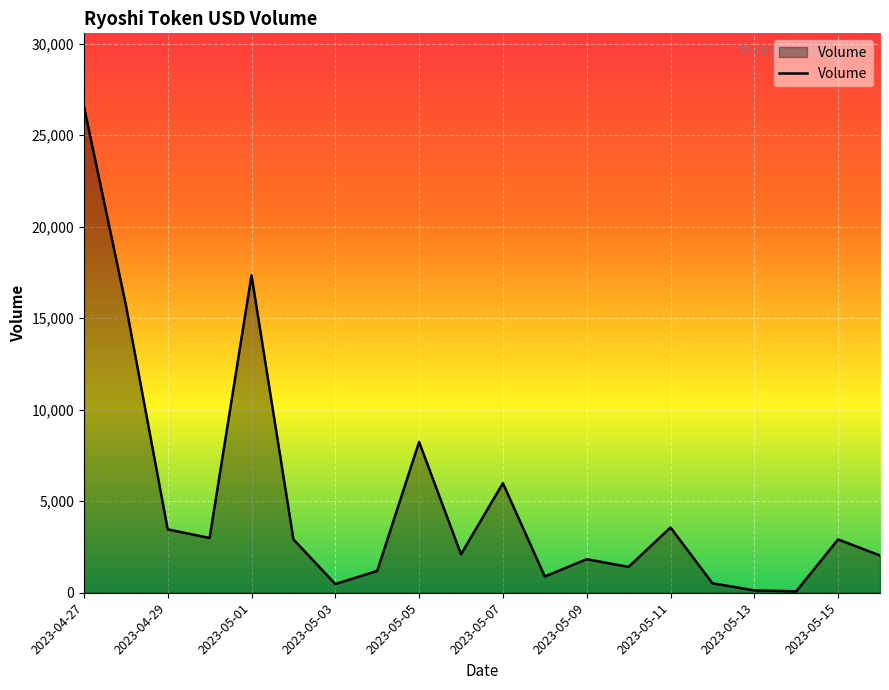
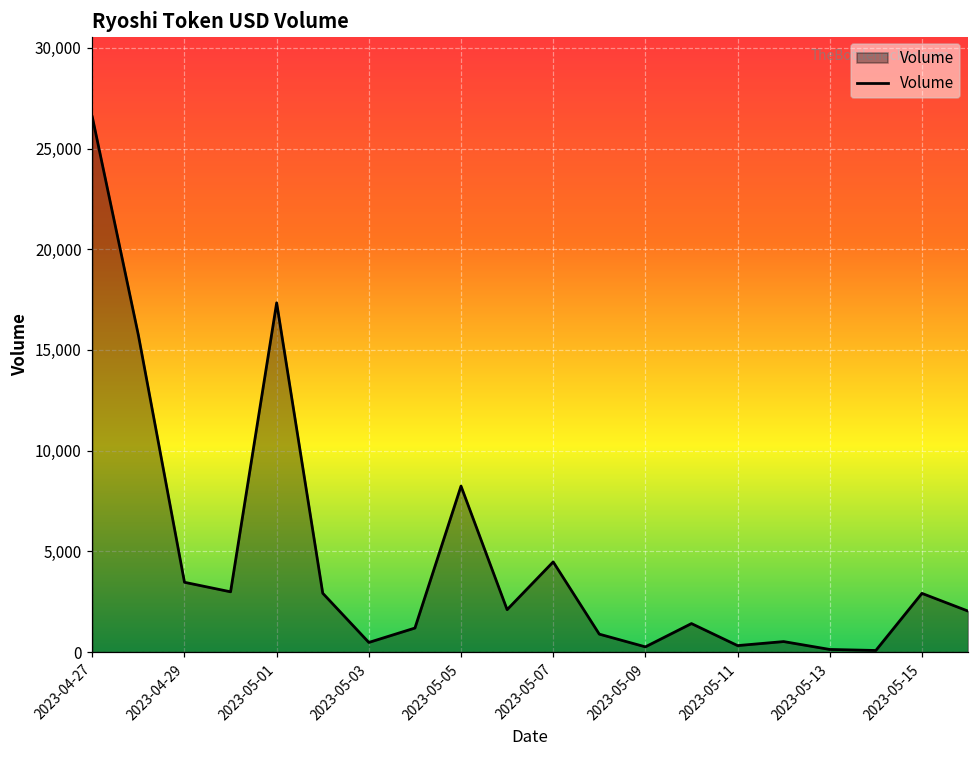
  {
    "2023-04-27": "26,600",
    "2023-04-29": "3,500",
    "2023-05-01": "17,300",
    "2023-05-03": "500",
    "2023-05-05": "8,200",
-   "2023-05-07": "6,000",
-   "2023-05-09": "1,800",
-   "2023-05-11": "3,600",
+   "2023-05-07": "4,500",
+   "2023-05-09": "300",
+   "2023-05-11": "300",
    "2023-05-13": "100",
    "2023-05-15": "2,900"
  }
